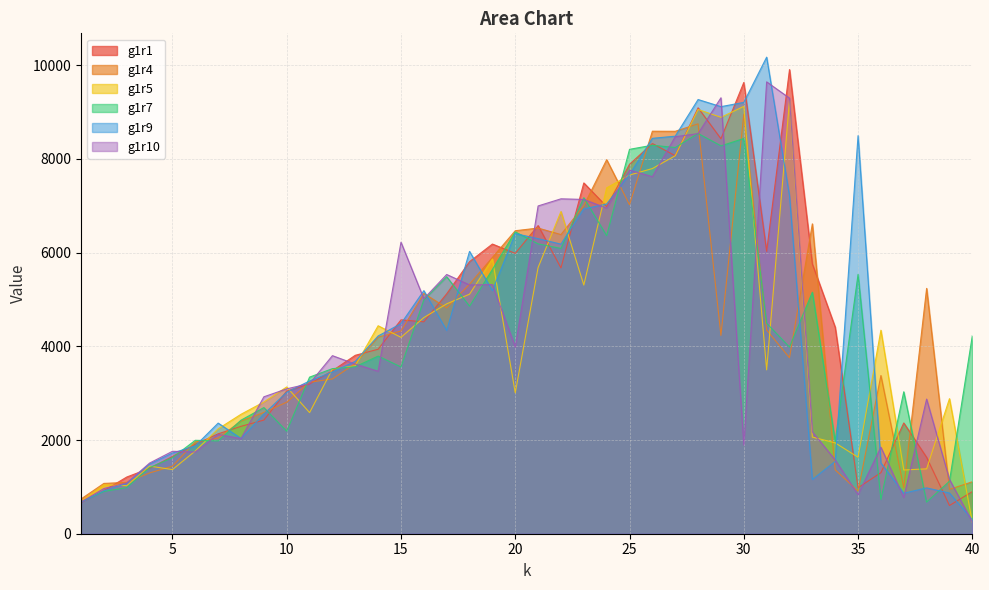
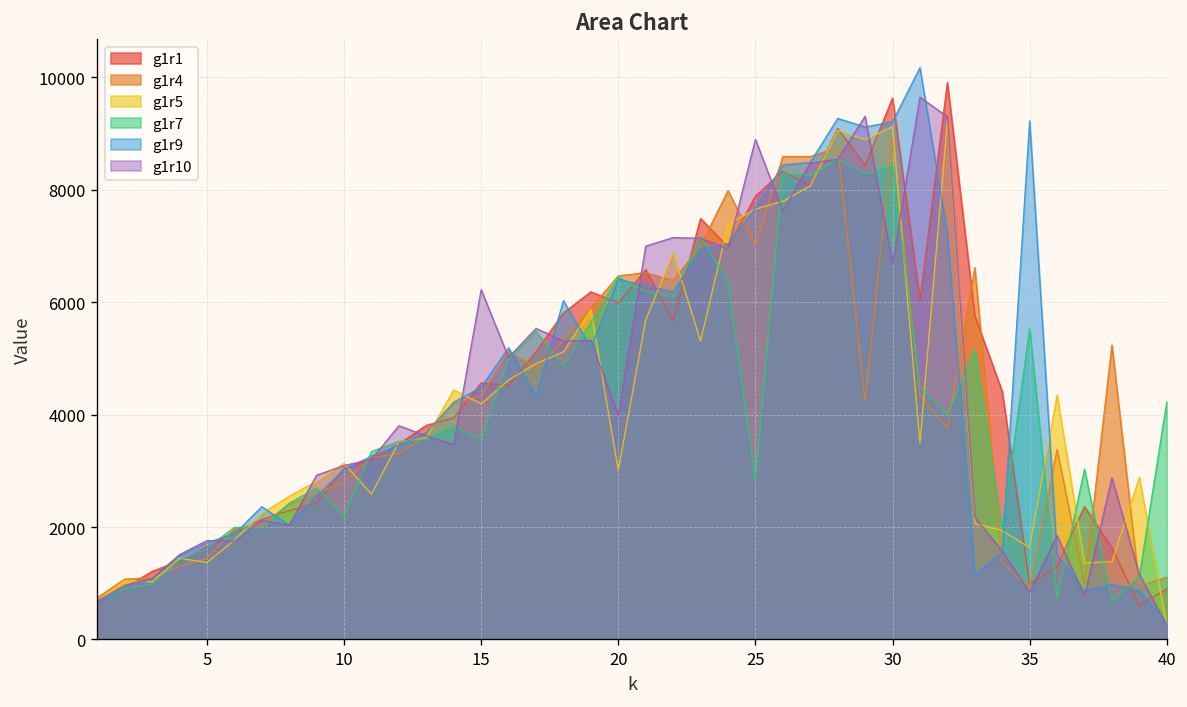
  {
    "g1r5": {
      "5": 1400,
      "15": 4200,
      "20": 3000,
      "30": 9100,
      "35": 1600
    },
    "g1r7": {
      "10": 2200,
      "15": 3600,
-     "25": 8200,
+     "25": 2800,
      "30": 8400,
      "35": 5500,
      "40": 4200
    },
    "g1r9": {
      "15": 4500,
      "30": 9200,
-     "35": 8500
+     "35": 9200
    },
    "g1r10": {
      "15": 6200,
      "20": 4000,
-     "25": 7800,
-     "30": 1900,
+     "25": 8900,
+     "30": 6700,
      "35": 800
    }
  }
